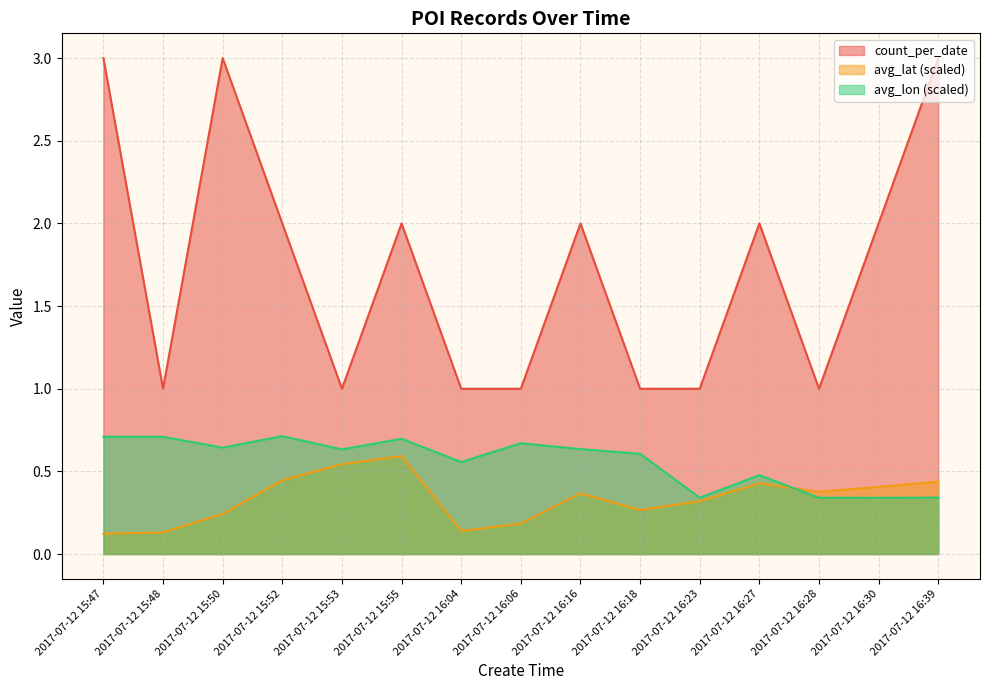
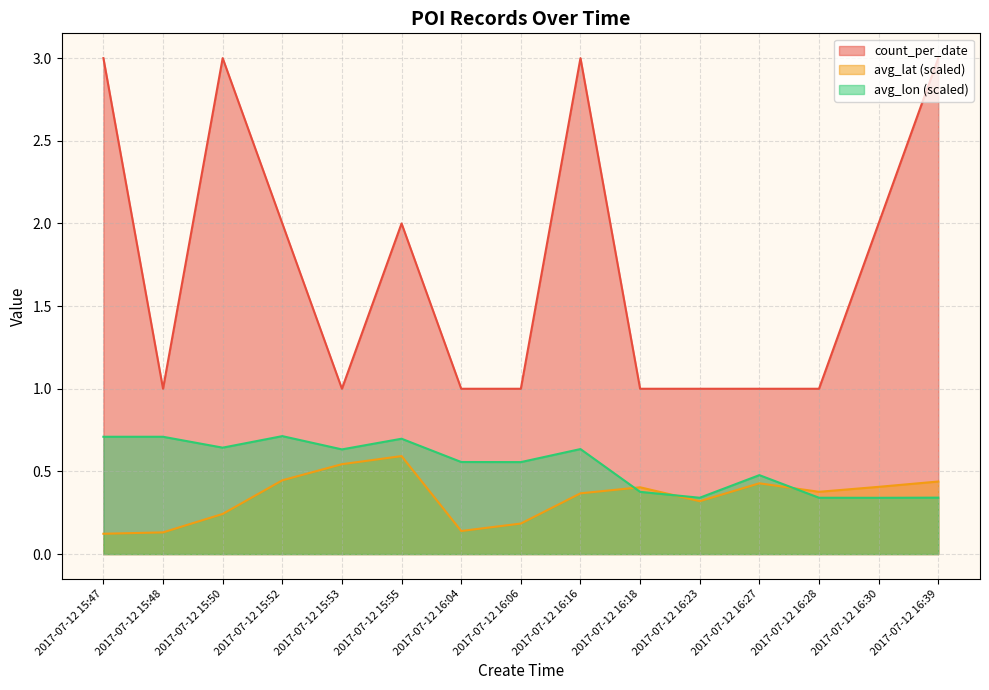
  {
    "count_per_date": {
      "2017-07-12 15:47": 3,
      "2017-07-12 15:48": 1,
      "2017-07-12 15:50": 3,
      "2017-07-12 15:52": 2,
      "2017-07-12 15:53": 1,
      "2017-07-12 15:55": 2,
      "2017-07-12 16:04": 1,
      "2017-07-12 16:06": 1,
-     "2017-07-12 16:16": 2,
+     "2017-07-12 16:16": 3,
      "2017-07-12 16:18": 1,
      "2017-07-12 16:23": 1,
-     "2017-07-12 16:27": 2,
+     "2017-07-12 16:27": 1,
      "2017-07-12 16:28": 1,
      "2017-07-12 16:30": 2
    },
    "avg_lat (scaled)": {
      "2017-07-12 15:47": 0.12,
      "2017-07-12 15:48": 0.13,
      "2017-07-12 15:50": 0.24,
      "2017-07-12 15:52": 0.45,
      "2017-07-12 15:53": 0.54,
      "2017-07-12 15:55": 0.59,
      "2017-07-12 16:04": 0.14,
      "2017-07-12 16:06": 0.18,
      "2017-07-12 16:16": 0.37,
-     "2017-07-12 16:18": 0.27,
+     "2017-07-12 16:18": 0.40,
      "2017-07-12 16:23": 0.32,
      "2017-07-12 16:27": 0.43,
      "2017-07-12 16:28": 0.38,
      "2017-07-12 16:30": 0.41,
      "2017-07-12 16:39": 0.44
    },
    "avg_lon (scaled)": {
      "2017-07-12 15:47": 0.71,
      "2017-07-12 15:48": 0.71,
      "2017-07-12 15:50": 0.64,
      "2017-07-12 15:52": 0.71,
      "2017-07-12 15:53": 0.63,
      "2017-07-12 15:55": 0.70,
      "2017-07-12 16:04": 0.56,
-     "2017-07-12 16:06": 0.67,
+     "2017-07-12 16:06": 0.56,
      "2017-07-12 16:16": 0.64,
-     "2017-07-12 16:18": 0.61,
+     "2017-07-12 16:18": 0.38,
      "2017-07-12 16:23": 0.34,
      "2017-07-12 16:27": 0.48,
      "2017-07-12 16:28": 0.34,
      "2017-07-12 16:30": 0.34,
      "2017-07-12 16:39": 0.34
    }
  }
